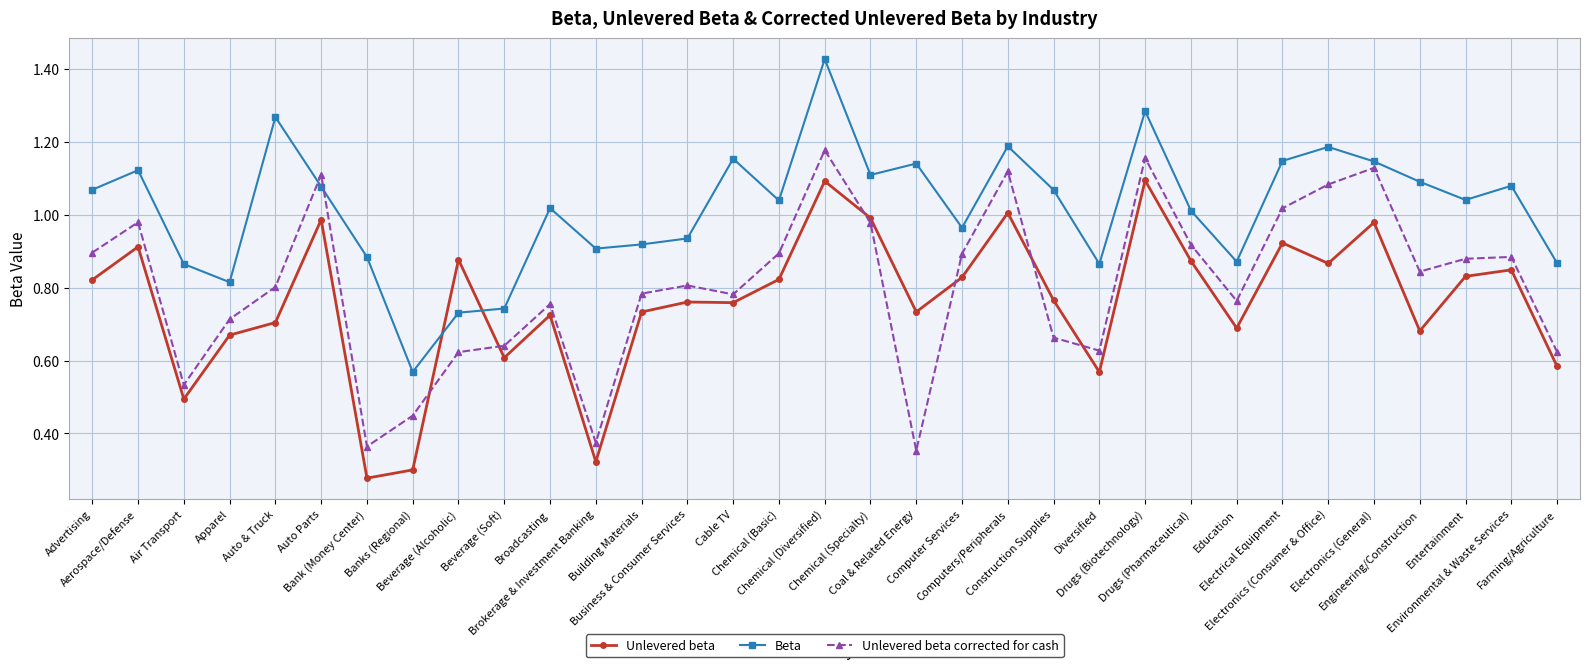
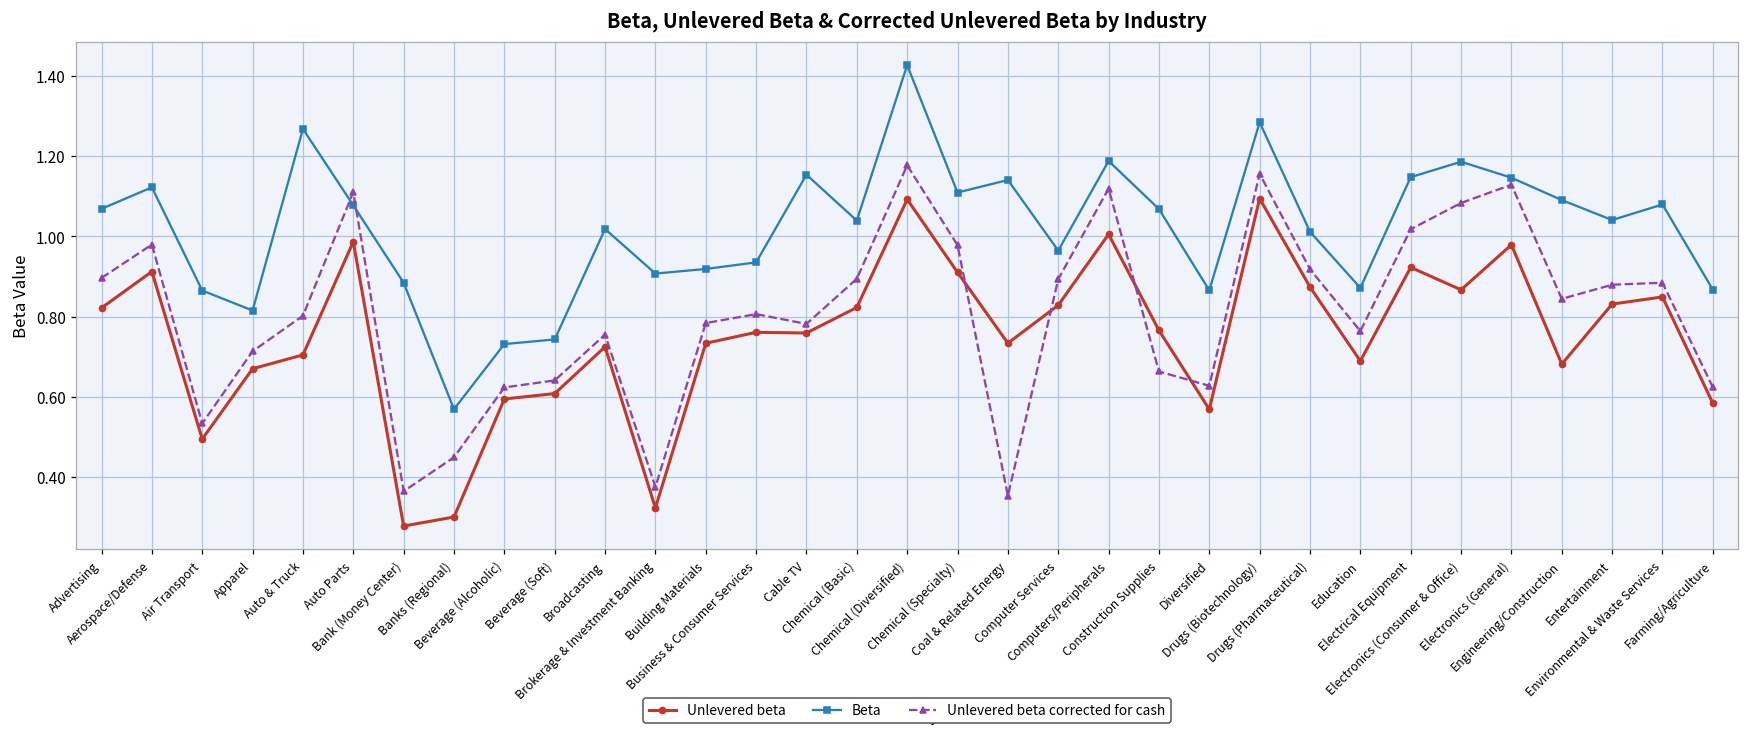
  {
    "Unlevered beta": {
      "Advertising": 0.82,
      "Aerospace/Defense": 0.91,
      "Air Transport": 0.49,
      "Apparel": 0.67,
      "Auto & Truck": 0.70,
      "Auto Parts": 0.99,
      "Bank (Money Center)": 0.28,
      "Banks (Regional)": 0.30,
-     "Beverage (Alcoholic)": 0.88,
+     "Beverage (Alcoholic)": 0.59,
      "Beverage (Soft)": 0.61,
      "Broadcasting": 0.72,
      "Brokerage & Investment Banking": 0.32,
      "Building Materials": 0.73,
      "Business & Consumer Services": 0.76,
      "Cable TV": 0.76,
      "Chemical (Basic)": 0.82,
      "Chemical (Diversified)": 1.09,
-     "Chemical (Specialty)": 0.99,
+     "Chemical (Specialty)": 0.91,
      "Coal & Related Energy": 0.73,
      "Computer Services": 0.83,
      "Computers/Peripherals": 1.01,
      "Construction Supplies": 0.77,
      "Diversified": 0.57,
      "Drugs (Biotechnology)": 1.09,
      "Drugs (Pharmaceutical)": 0.87,
      "Education": 0.69,
      "Electrical Equipment": 0.92,
      "Electronics (Consumer & Office)": 0.87,
      "Electronics (General)": 0.98,
      "Engineering/Construction": 0.68,
      "Entertainment": 0.83,
      "Environmental & Waste Services": 0.85,
      "Farming/Agriculture": 0.58
    },
    "Beta": {
      "Advertising": 1.07,
      "Aerospace/Defense": 1.12,
      "Air Transport": 0.87,
      "Apparel": 0.82,
      "Auto & Truck": 1.27,
      "Auto Parts": 1.08,
      "Bank (Money Center)": 0.88,
      "Banks (Regional)": 0.57,
      "Beverage (Alcoholic)": 0.73,
      "Beverage (Soft)": 0.74,
      "Broadcasting": 1.02,
      "Brokerage & Investment Banking": 0.91,
      "Building Materials": 0.92,
      "Business & Consumer Services": 0.94,
      "Cable TV": 1.15,
      "Chemical (Basic)": 1.04,
      "Chemical (Diversified)": 1.43,
      "Chemical (Specialty)": 1.11,
      "Coal & Related Energy": 1.14,
      "Computer Services": 0.96,
      "Computers/Peripherals": 1.19,
      "Construction Supplies": 1.07,
      "Diversified": 0.87,
      "Drugs (Biotechnology)": 1.28,
      "Drugs (Pharmaceutical)": 1.01,
      "Education": 0.87,
      "Electrical Equipment": 1.15,
      "Electronics (Consumer & Office)": 1.19,
      "Electronics (General)": 1.15,
      "Engineering/Construction": 1.09,
      "Entertainment": 1.04,
      "Environmental & Waste Services": 1.08,
      "Farming/Agriculture": 0.87
    },
    "Unlevered beta corrected for cash": {
      "Advertising": 0.90,
      "Aerospace/Defense": 0.98,
      "Air Transport": 0.53,
      "Apparel": 0.71,
      "Auto & Truck": 0.80,
      "Auto Parts": 1.11,
      "Bank (Money Center)": 0.36,
      "Banks (Regional)": 0.45,
      "Beverage (Alcoholic)": 0.62,
      "Beverage (Soft)": 0.64,
      "Broadcasting": 0.76,
      "Brokerage & Investment Banking": 0.37,
      "Building Materials": 0.78,
      "Business & Consumer Services": 0.81,
      "Cable TV": 0.78,
      "Chemical (Basic)": 0.89,
      "Chemical (Diversified)": 1.18,
      "Chemical (Specialty)": 0.98,
      "Coal & Related Energy": 0.35,
      "Computer Services": 0.89,
      "Computers/Peripherals": 1.12,
      "Construction Supplies": 0.66,
      "Diversified": 0.63,
      "Drugs (Biotechnology)": 1.16,
      "Drugs (Pharmaceutical)": 0.92,
      "Education": 0.76,
      "Electrical Equipment": 1.02,
      "Electronics (Consumer & Office)": 1.08,
      "Electronics (General)": 1.13,
      "Engineering/Construction": 0.84,
      "Entertainment": 0.88,
      "Environmental & Waste Services": 0.88,
      "Farming/Agriculture": 0.62
    }
  }
